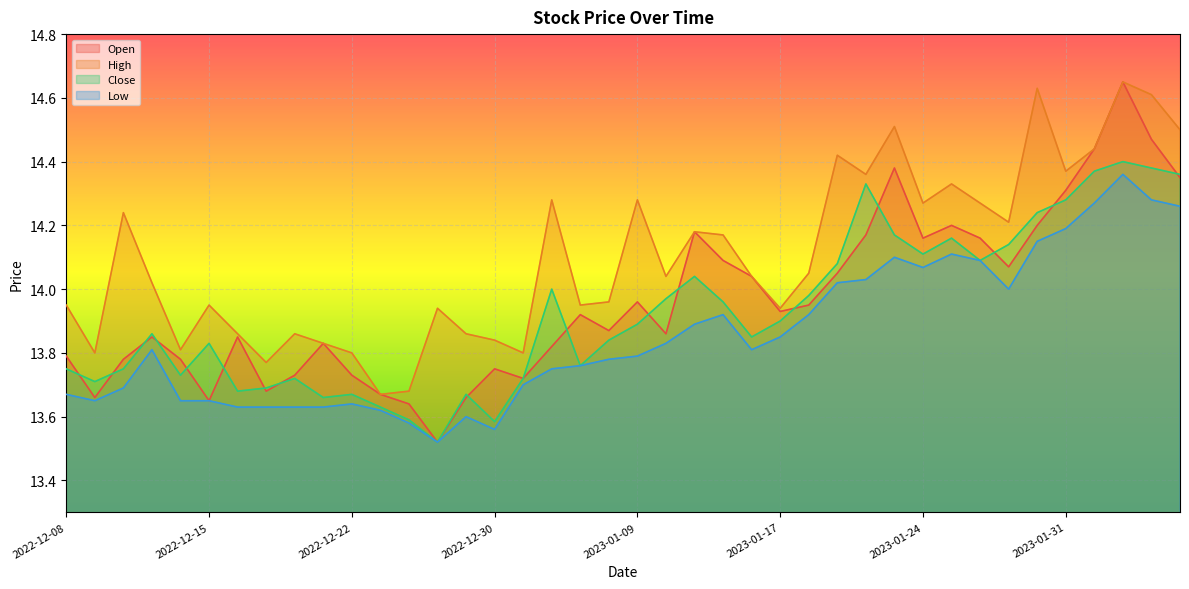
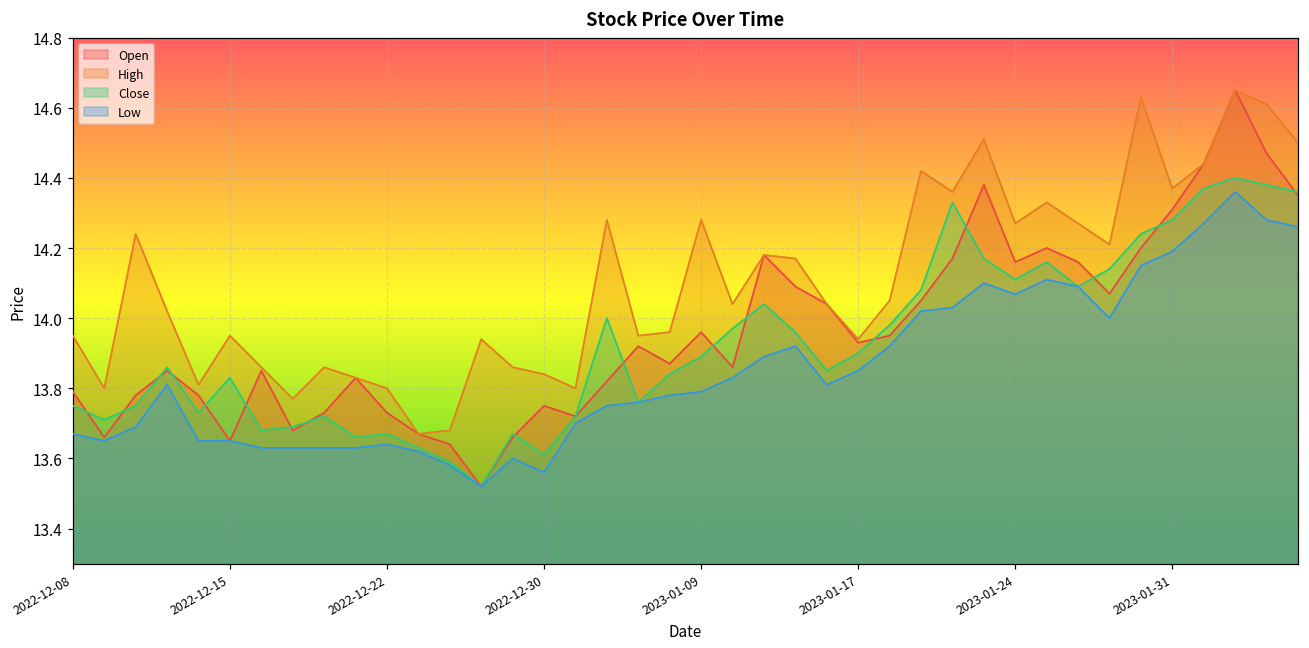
  {
    "Close": {
      "2022-12-08": 13.75,
      "2022-12-15": 13.83,
      "2022-12-22": 13.67,
-     "2022-12-30": 13.58,
+     "2022-12-30": 13.61,
      "2023-01-09": 13.89,
      "2023-01-17": 13.90,
      "2023-01-24": 14.11,
      "2023-01-31": 14.28
    },
    "Low": {
      "2022-12-08": 13.67,
      "2022-12-22": 13.64,
      "2022-12-30": 13.56,
      "2023-01-09": 13.79,
      "2023-01-17": 13.85,
      "2023-01-24": 14.07,
      "2023-01-31": 14.19
    }
  }
